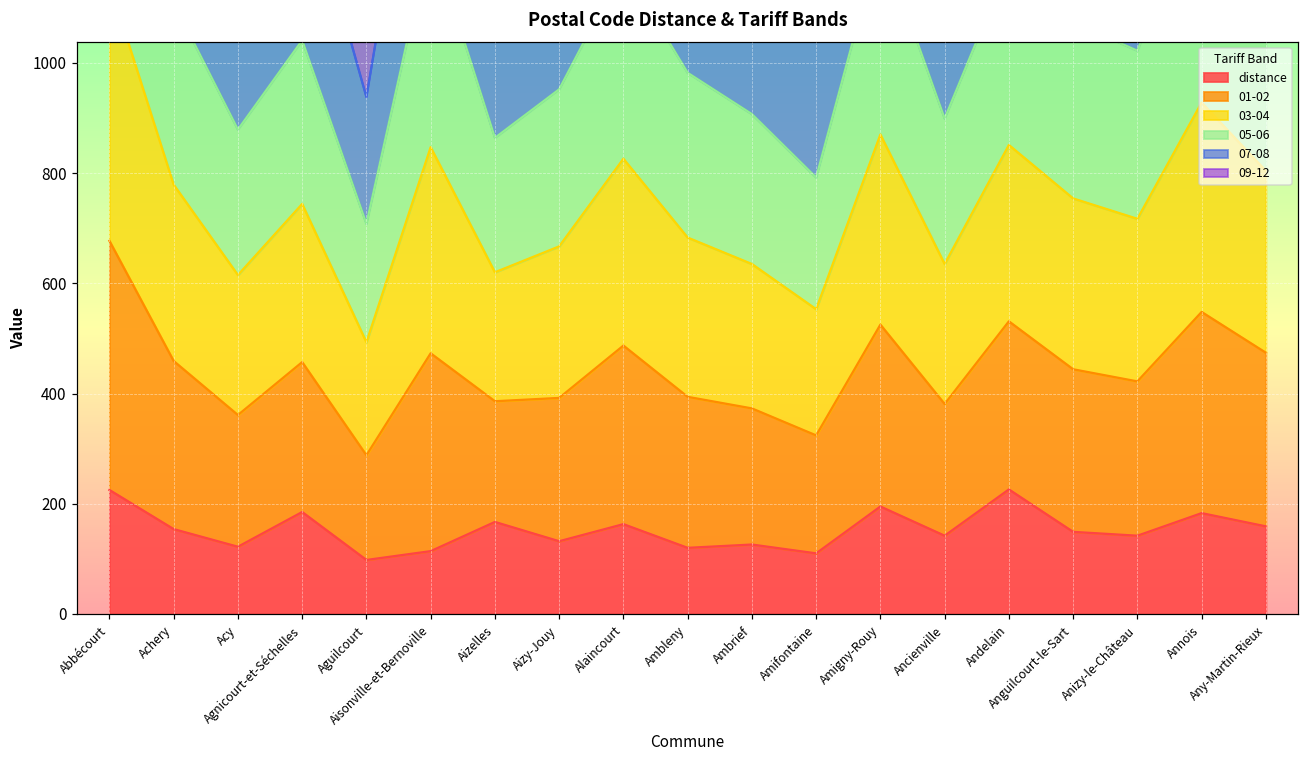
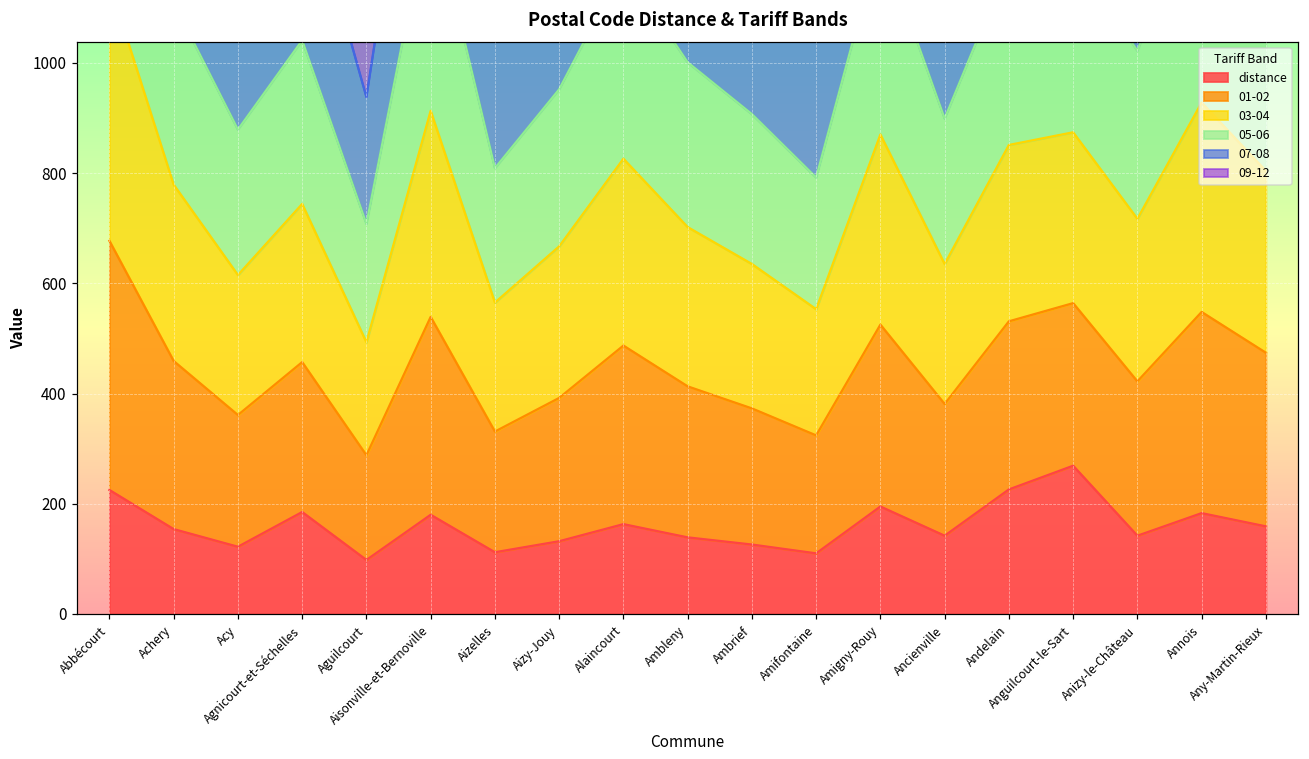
  {
    "distance": {
      "Abbécourt": 230,
      "Achery": 150,
      "Acy": 120,
      "Agnicourt-et-Séchelles": 190,
      "Aguilcourt": 100,
-     "Aisonville-et-Bernoville": 110,
-     "Aizelles": 170,
+     "Aisonville-et-Bernoville": 180,
+     "Aizelles": 110,
      "Aizy-Jouy": 130,
      "Alaincourt": 160,
-     "Ambleny": 120,
+     "Ambleny": 140,
      "Ambrief": 130,
      "Amifontaine": 110,
      "Amigny-Rouy": 200,
      "Ancienville": 140,
      "Andelain": 230,
-     "Anguilcourt-le-Sart": 150,
+     "Anguilcourt-le-Sart": 270,
      "Anizy-le-Château": 140,
      "Annois": 180,
      "Any-Martin-Rieux": 160
    },
    "01-02": {
      "Abbécourt": 450,
      "Achery": 310,
      "Acy": 240,
      "Agnicourt-et-Séchelles": 270,
      "Aguilcourt": 190,
      "Aisonville-et-Bernoville": 360,
      "Aizelles": 220,
      "Aizy-Jouy": 260,
      "Alaincourt": 320,
      "Ambleny": 270,
      "Ambrief": 250,
      "Amifontaine": 210,
      "Amigny-Rouy": 330,
      "Ancienville": 240,
      "Andelain": 310,
      "Anguilcourt-le-Sart": 300,
      "Anizy-le-Château": 280,
      "Annois": 370,
      "Any-Martin-Rieux": 320
    },
    "03-04": {
      "Achery": 320,
      "Acy": 250,
      "Agnicourt-et-Séchelles": 290,
      "Aguilcourt": 210,
      "Aisonville-et-Bernoville": 370,
      "Aizelles": 230,
      "Aizy-Jouy": 280,
      "Alaincourt": 340,
      "Ambleny": 290,
      "Ambrief": 260,
      "Amifontaine": 230,
      "Amigny-Rouy": 350,
      "Ancienville": 250,
      "Andelain": 320,
      "Anguilcourt-le-Sart": 310,
      "Anizy-le-Château": 300
    },
    "05-06": {
      "Acy": 260,
      "Agnicourt-et-Séchelles": 300,
      "Aguilcourt": 220,
      "Aizelles": 240,
      "Aizy-Jouy": 290,
      "Ambleny": 300,
      "Ambrief": 270,
      "Amifontaine": 240,
      "Ancienville": 260,
      "Anizy-le-Château": 310
    },
    "07-08": {
      "Aguilcourt": 230
    }
  }
